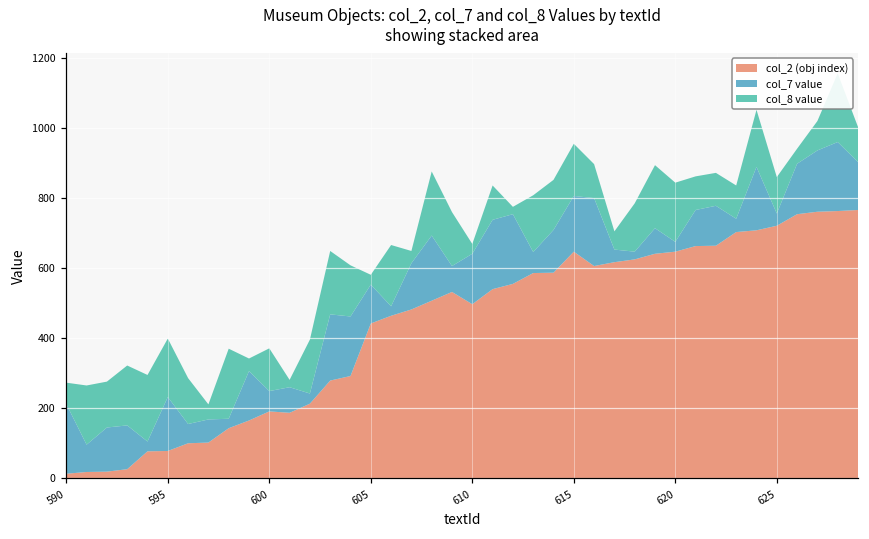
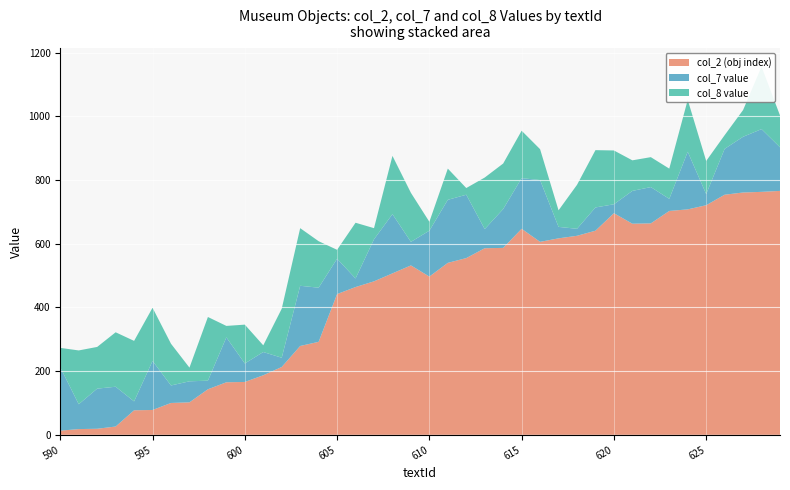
  {
    "col_2 (obj index)": {
      "590": 10,
      "595": 80,
-     "600": 190,
+     "600": 170,
      "605": 440,
      "610": 500,
      "615": 650,
-     "620": 650,
+     "620": 700,
      "625": 720
    }
  }
